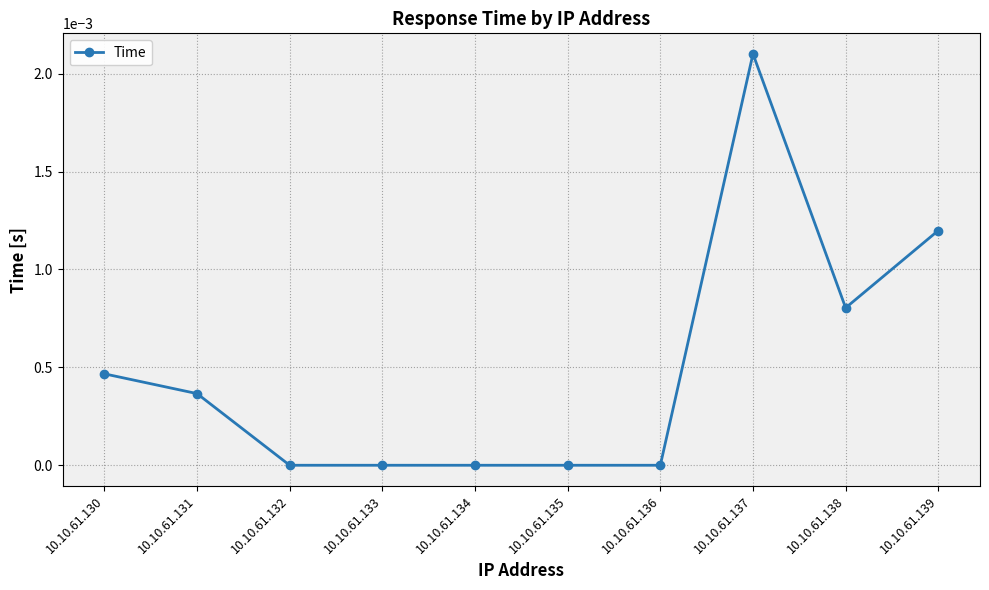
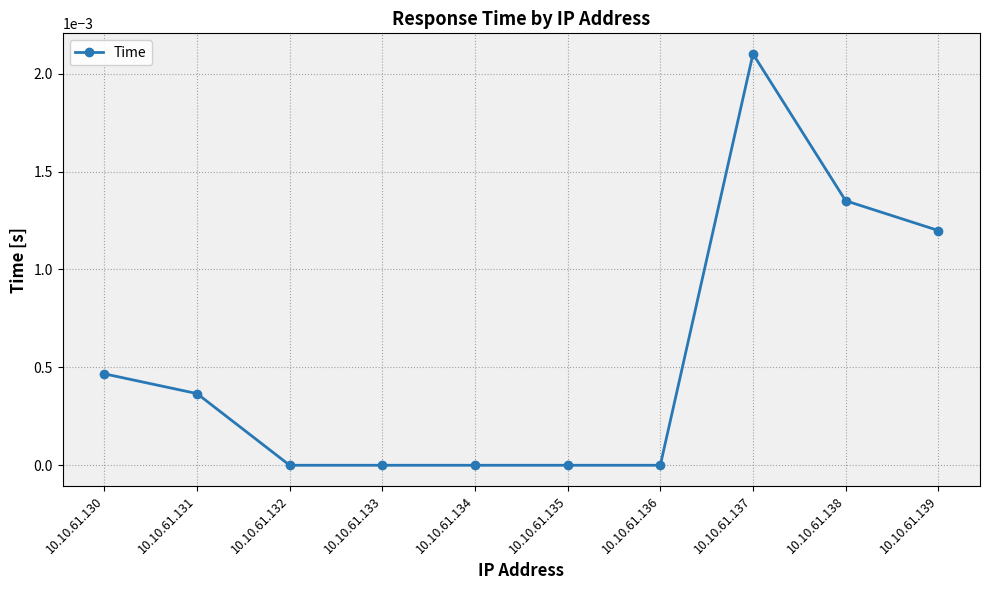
  {
    "10.10.61.130": 0.00047,
    "10.10.61.131": 0.00037,
    "10.10.61.132": 0.00000,
    "10.10.61.133": 0.00000,
    "10.10.61.134": 0.00000,
    "10.10.61.135": 0.00000,
    "10.10.61.136": 0.00000,
    "10.10.61.137": 0.00210,
-   "10.10.61.138": 0.00080,
+   "10.10.61.138": 0.00135,
    "10.10.61.139": 0.00120
  }
